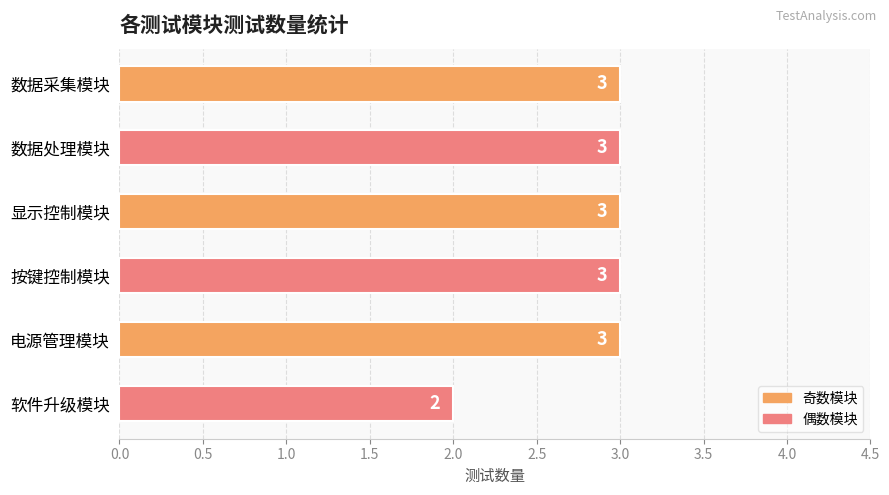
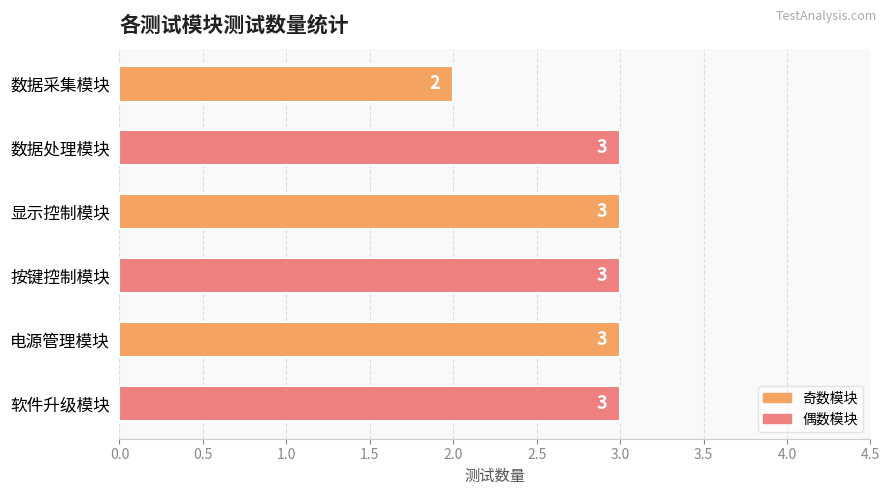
  {
-   "数据采集模块": 3,
+   "数据采集模块": 2,
    "数据处理模块": 3,
    "显示控制模块": 3,
    "按键控制模块": 3,
    "电源管理模块": 3,
-   "软件升级模块": 2
+   "软件升级模块": 3
  }
